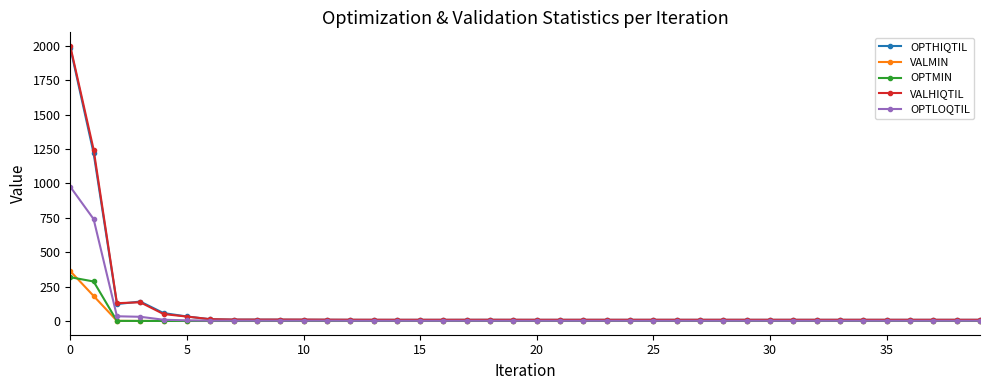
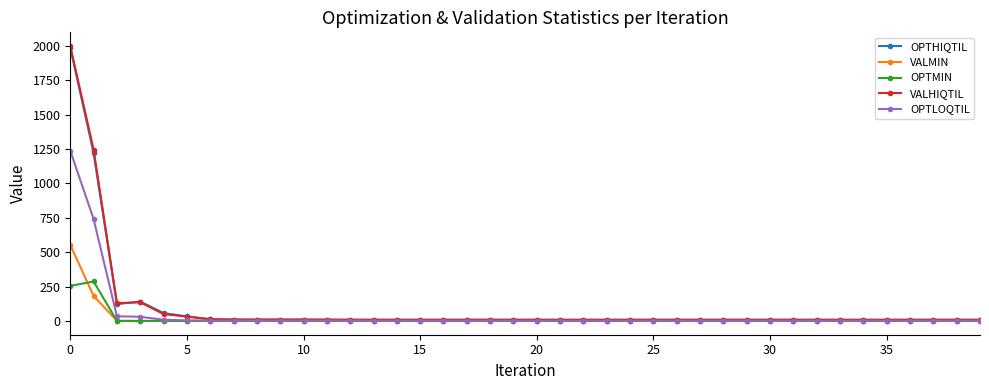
  {
    "VALMIN": {
-     "0": 360
+     "0": 550
    },
    "OPTMIN": {
-     "0": 320
+     "0": 260
    },
    "OPTLOQTIL": {
-     "0": 980
+     "0": 1240
    }
  }
